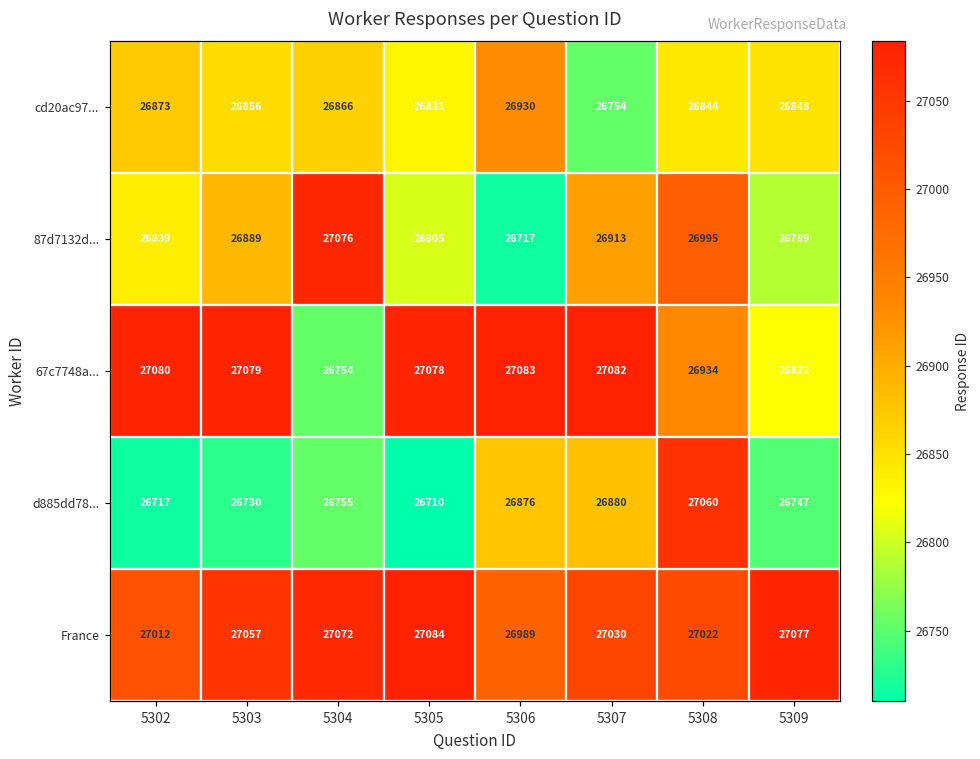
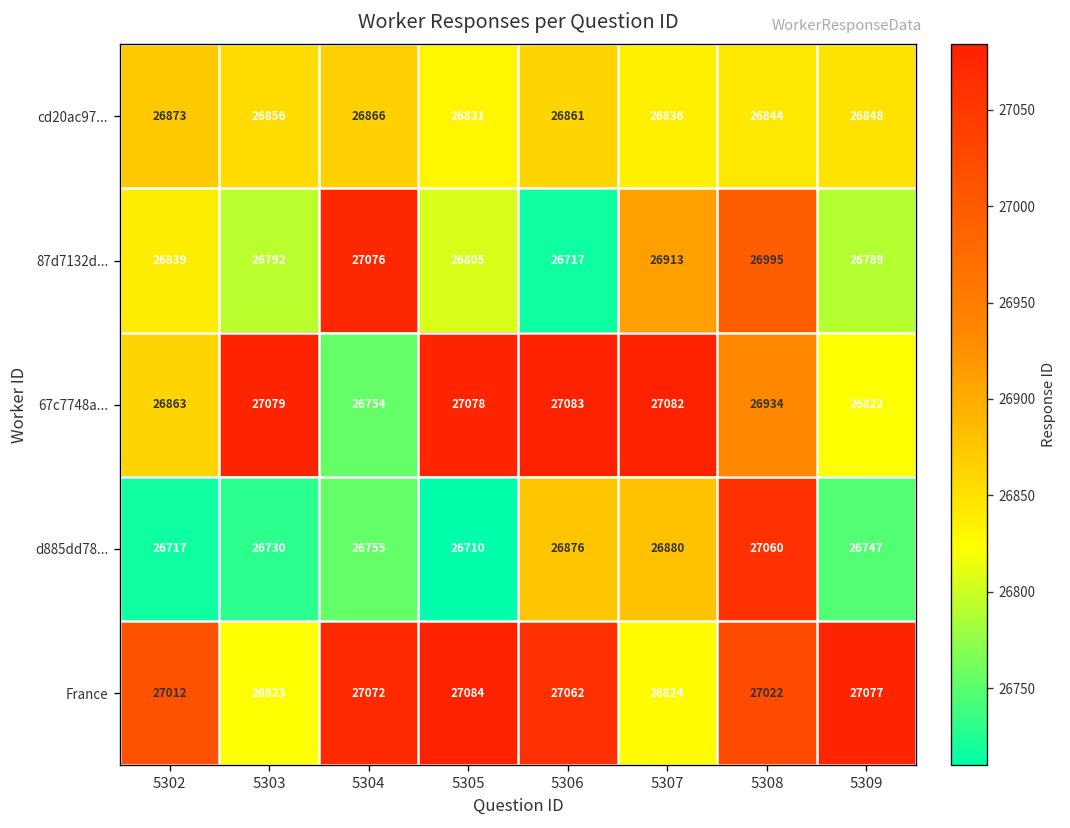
  {
    "cd20ac97...": {
      "5302": 26873,
      "5303": 26856,
      "5304": 26866,
      "5305": 26831,
-     "5306": 26930,
-     "5307": 26754,
+     "5306": 26861,
+     "5307": 26836,
      "5308": 26844,
      "5309": 26848
    },
    "87d7132d...": {
      "5302": 26839,
-     "5303": 26889,
+     "5303": 26792,
      "5304": 27076,
      "5305": 26805,
      "5306": 26717,
      "5307": 26913,
      "5308": 26995,
      "5309": 26789
    },
    "67c7748a...": {
-     "5302": 27080,
+     "5302": 26863,
      "5303": 27079,
      "5304": 26754,
      "5305": 27078,
      "5306": 27083,
      "5307": 27082,
      "5308": 26934,
      "5309": 26822
    },
    "d885dd78...": {
      "5302": 26717,
      "5303": 26730,
      "5304": 26755,
      "5305": 26710,
      "5306": 26876,
      "5307": 26880,
      "5308": 27060,
      "5309": 26747
    },
    "France": {
      "5302": 27012,
-     "5303": 27057,
+     "5303": 26823,
      "5304": 27072,
      "5305": 27084,
-     "5306": 26989,
-     "5307": 27030,
+     "5306": 27062,
+     "5307": 26824,
      "5308": 27022,
      "5309": 27077
    }
  }
